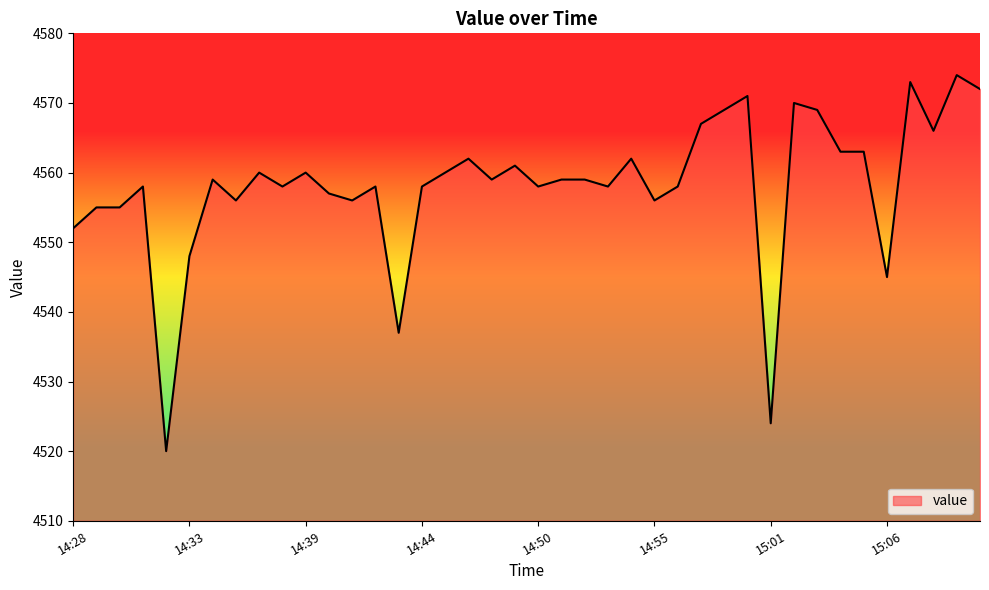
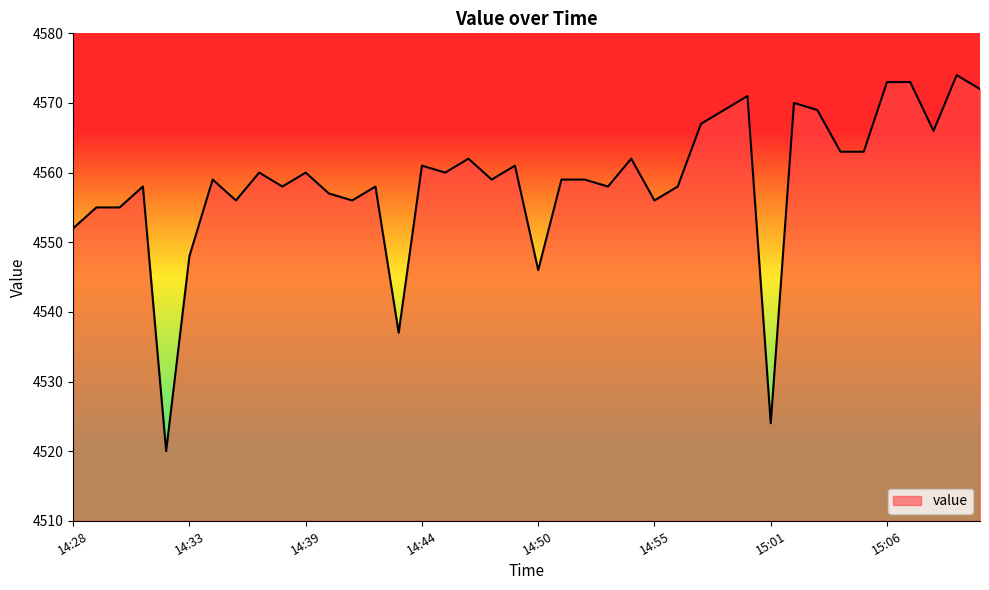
  {
    "14:28": 4552,
    "14:33": 4548,
    "14:39": 4560,
-   "14:44": 4558,
-   "14:50": 4558,
+   "14:44": 4561,
+   "14:50": 4546,
    "14:55": 4556,
    "15:01": 4524,
-   "15:06": 4545
+   "15:06": 4573
  }
